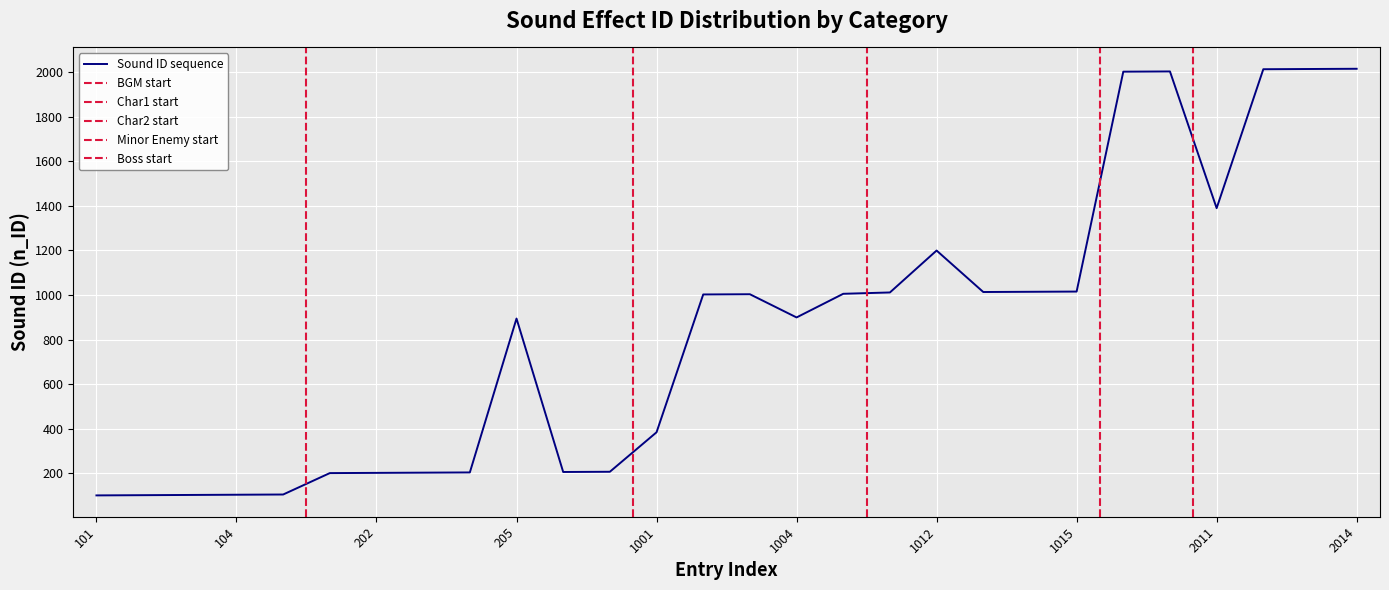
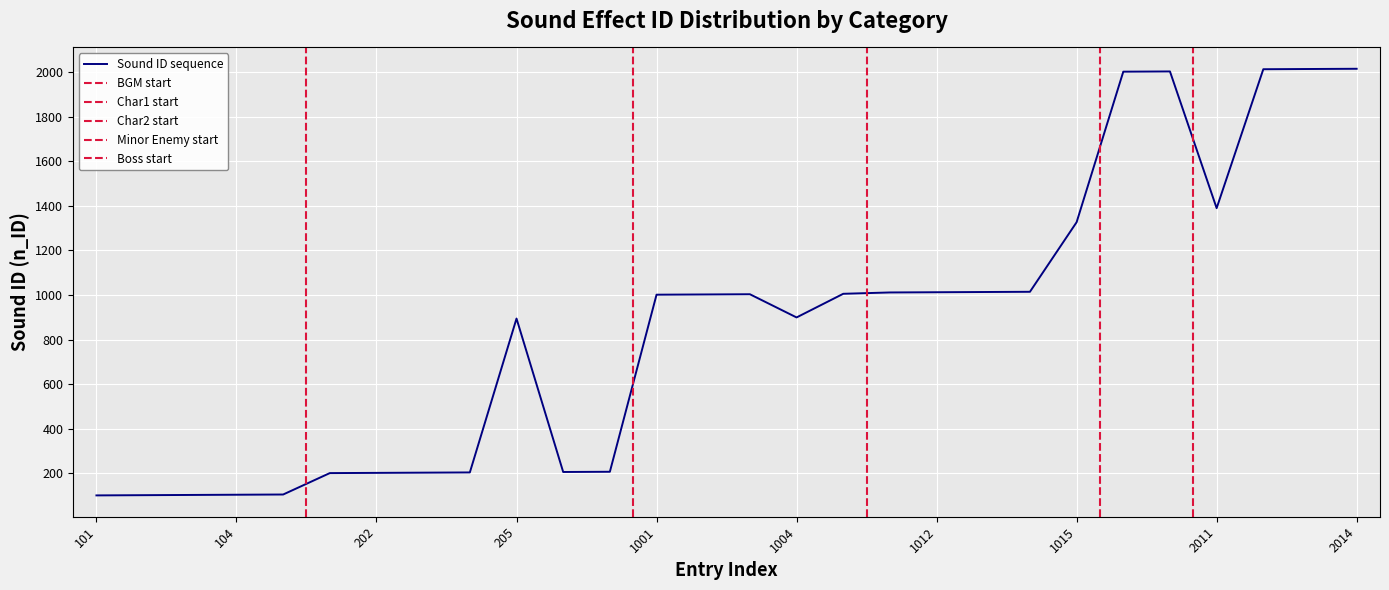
  {
    "101": 100,
    "104": 100,
    "202": 200,
    "205": 890,
-   "1001": 380,
+   "1001": 1000,
    "1004": 900,
-   "1012": 1200,
-   "1015": 1020,
+   "1012": 1010,
+   "1015": 1330,
    "2011": 1390,
    "2014": 2010
  }
